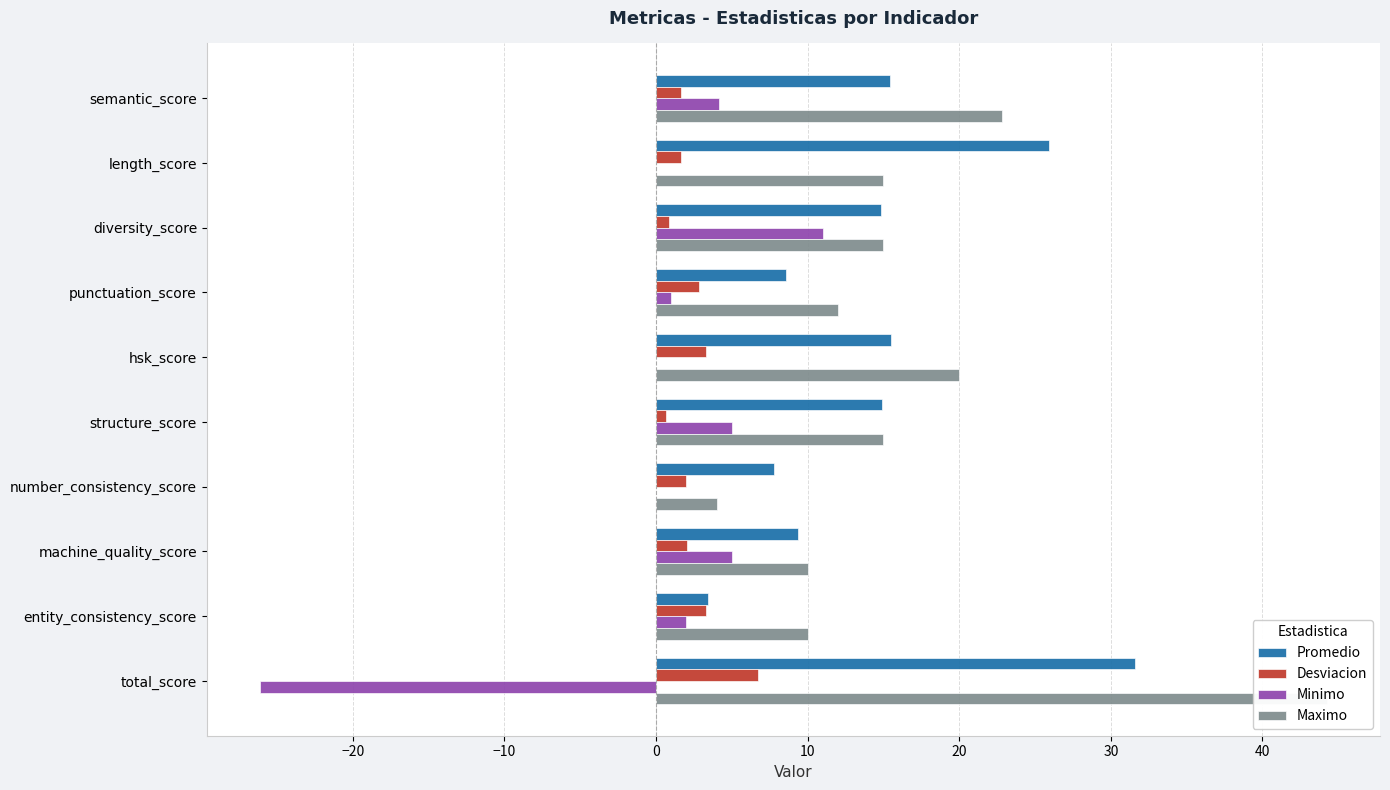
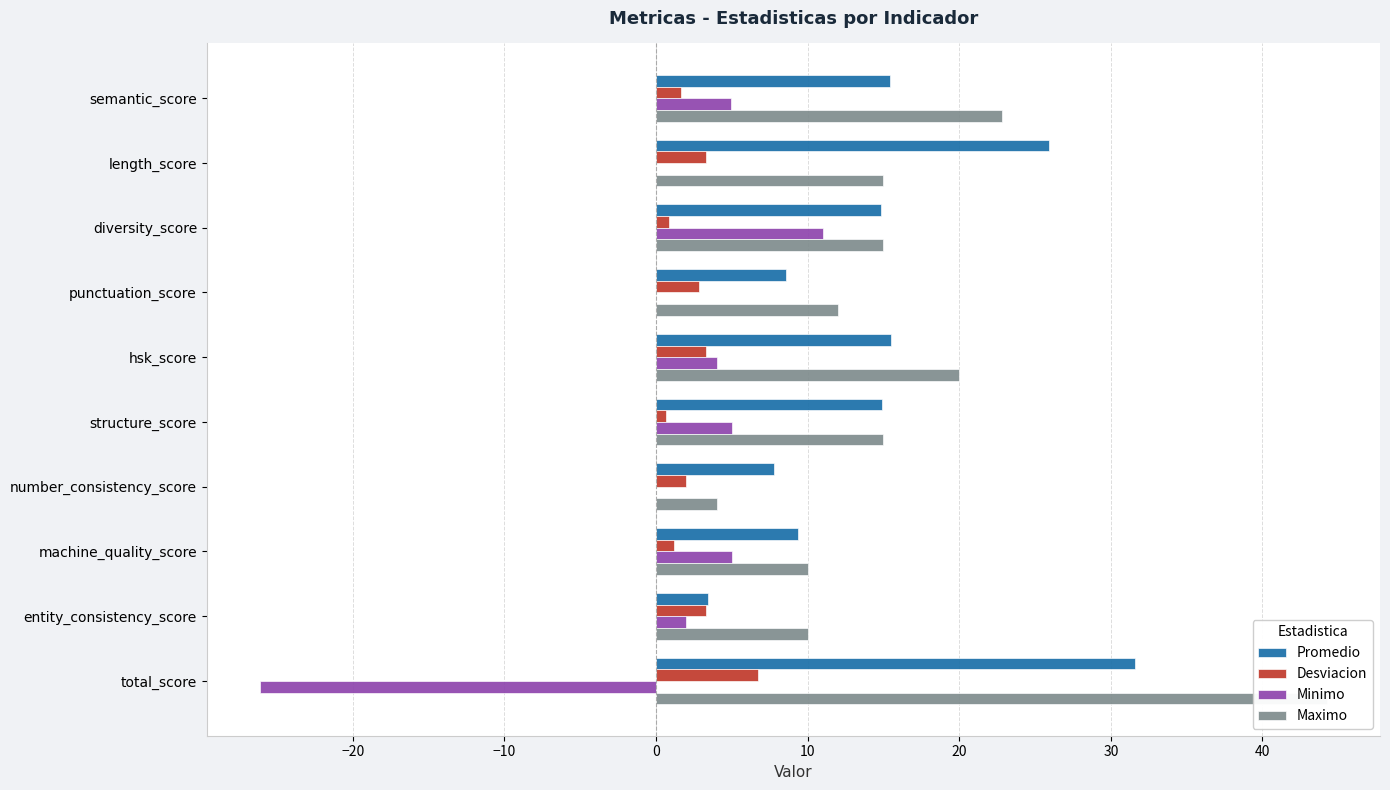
  {
    "Promedio": {
      "semantic_score": 15.4,
      "length_score": 25.9,
      "diversity_score": 14.8,
      "punctuation_score": 8.6,
      "hsk_score": 15.5,
      "structure_score": 14.9,
      "number_consistency_score": 7.8,
      "machine_quality_score": 9.4,
      "entity_consistency_score": 3.4,
      "total_score": 31.6
    },
    "Desviacion": {
      "semantic_score": 1.6,
-     "length_score": 1.7,
+     "length_score": 3.3,
      "diversity_score": 0.9,
      "punctuation_score": 2.8,
      "hsk_score": 3.3,
      "structure_score": 0.6,
      "number_consistency_score": 2.0,
-     "machine_quality_score": 2.0,
+     "machine_quality_score": 1.2,
      "entity_consistency_score": 3.3,
      "total_score": 6.7
    },
    "Minimo": {
-     "semantic_score": 4.2,
+     "semantic_score": 5.0,
      "length_score": 0.0,
      "diversity_score": 11.0,
-     "punctuation_score": 1,
-     "hsk_score": 0,
+     "punctuation_score": 0,
+     "hsk_score": 4,
      "structure_score": 5.0,
      "number_consistency_score": 0.0,
      "machine_quality_score": 5.0,
      "entity_consistency_score": 2.0,
      "total_score": -26.1
    },
    "Maximo": {
      "semantic_score": 22.8,
      "length_score": 15.0,
      "diversity_score": 15.0,
      "punctuation_score": 12.0,
      "hsk_score": 20.0,
      "structure_score": 15.0,
      "number_consistency_score": 4.0,
      "machine_quality_score": 10.0,
      "entity_consistency_score": 10.0
    }
  }
